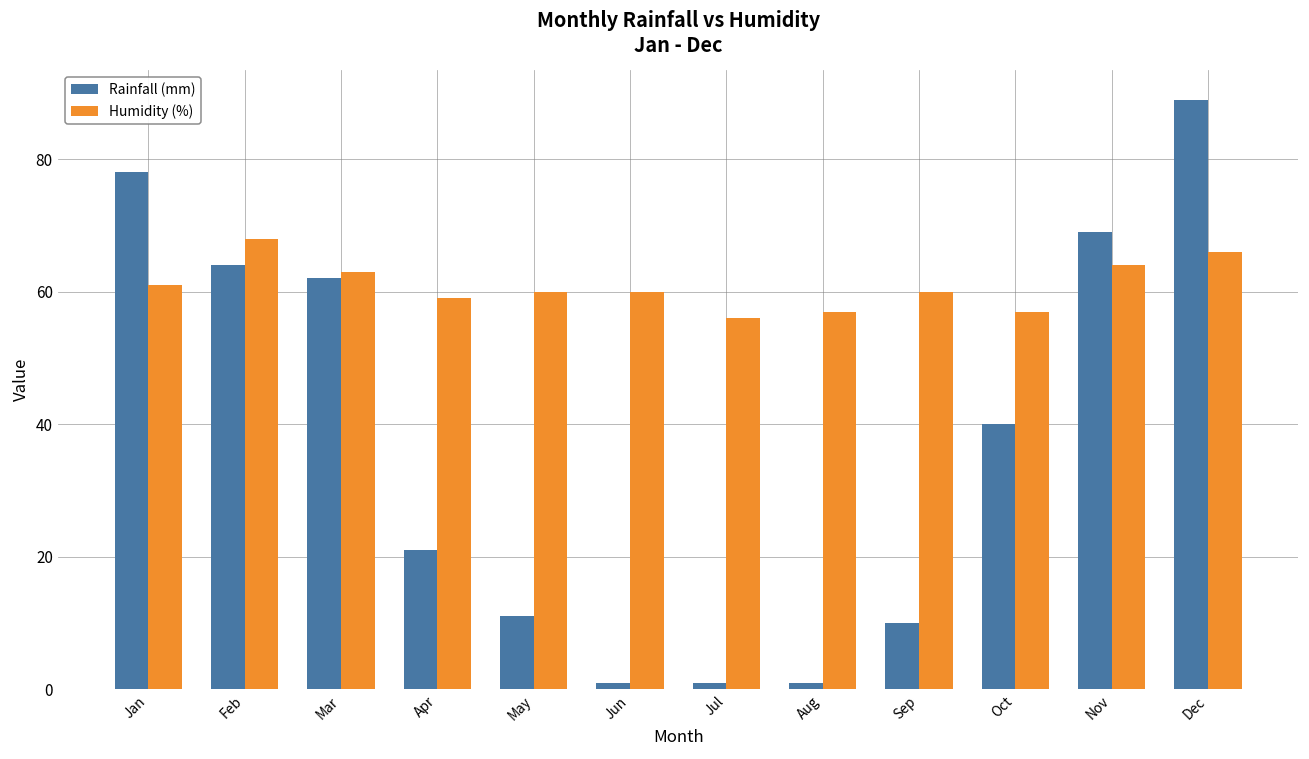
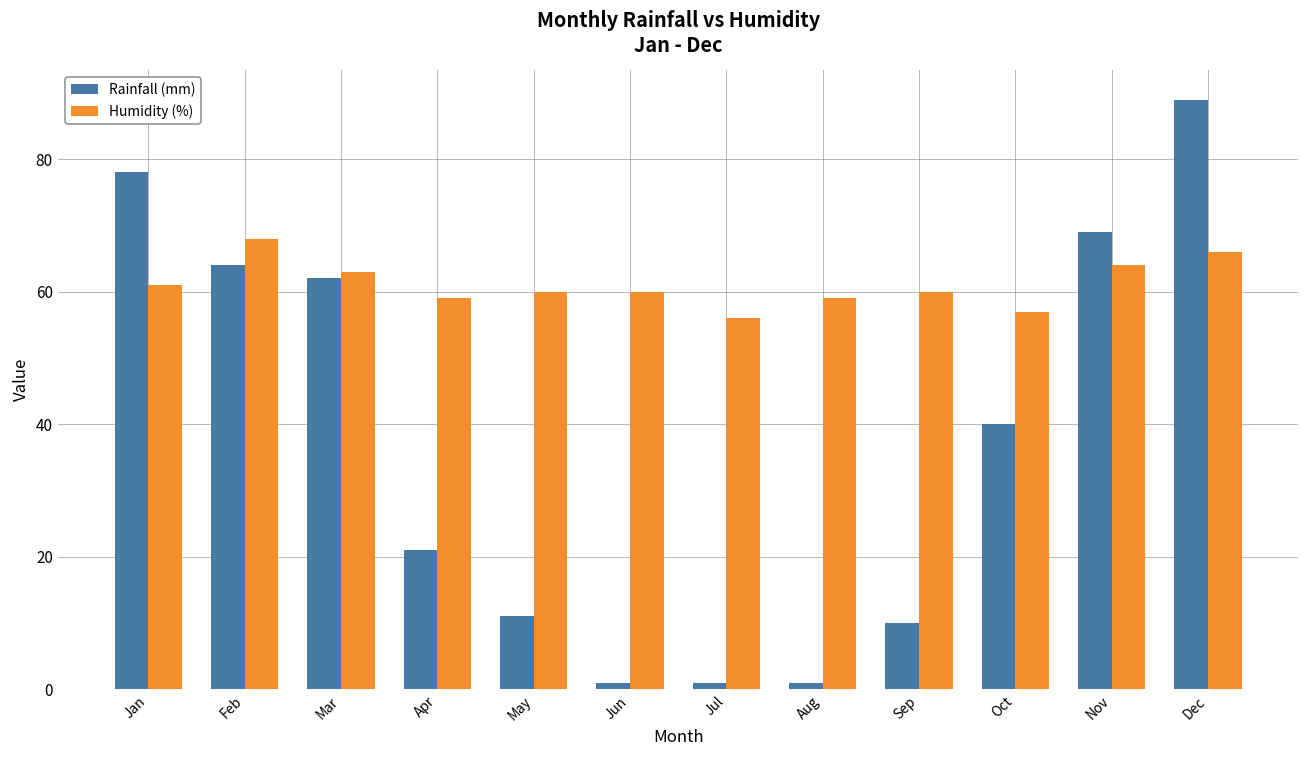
  {
    "Rainfall (mm)": {
      "Jan": 78,
      "Feb": 64,
      "Mar": 62,
      "Apr": 21,
      "May": 11,
      "Jun": 1,
      "Jul": 1,
      "Aug": 1,
      "Sep": 10,
      "Oct": 40,
      "Nov": 69,
      "Dec": 89
    },
    "Humidity (%)": {
      "Jan": 61,
      "Feb": 68,
      "Mar": 63,
      "Apr": 59,
      "May": 60,
      "Jun": 60,
      "Jul": 56,
-     "Aug": 57,
+     "Aug": 59,
      "Sep": 60,
      "Oct": 57,
      "Nov": 64,
      "Dec": 66
    }
  }
